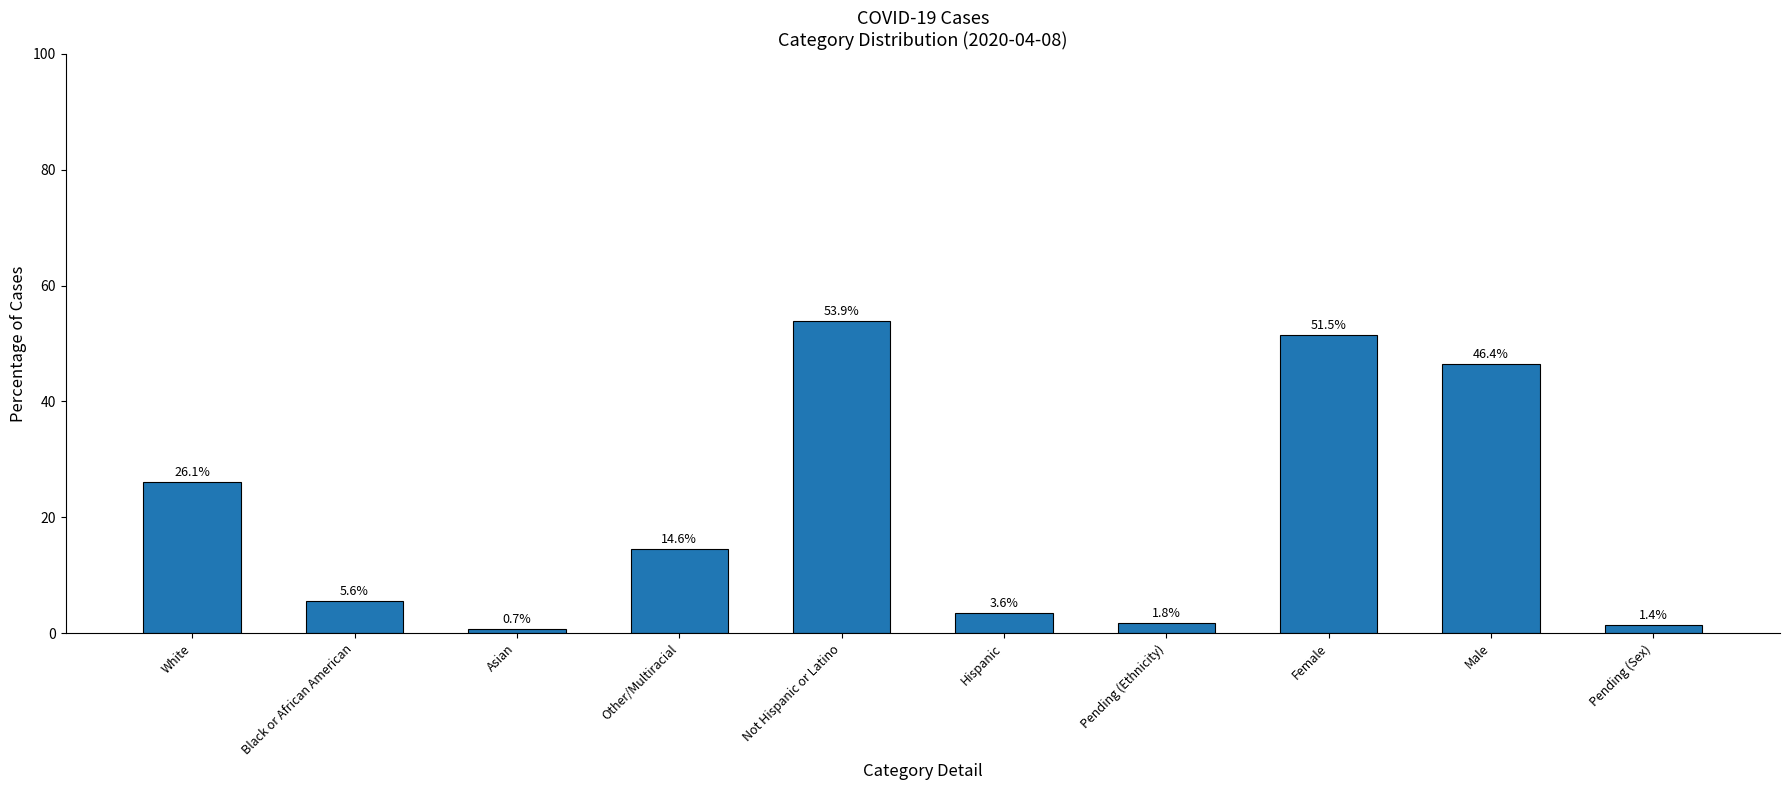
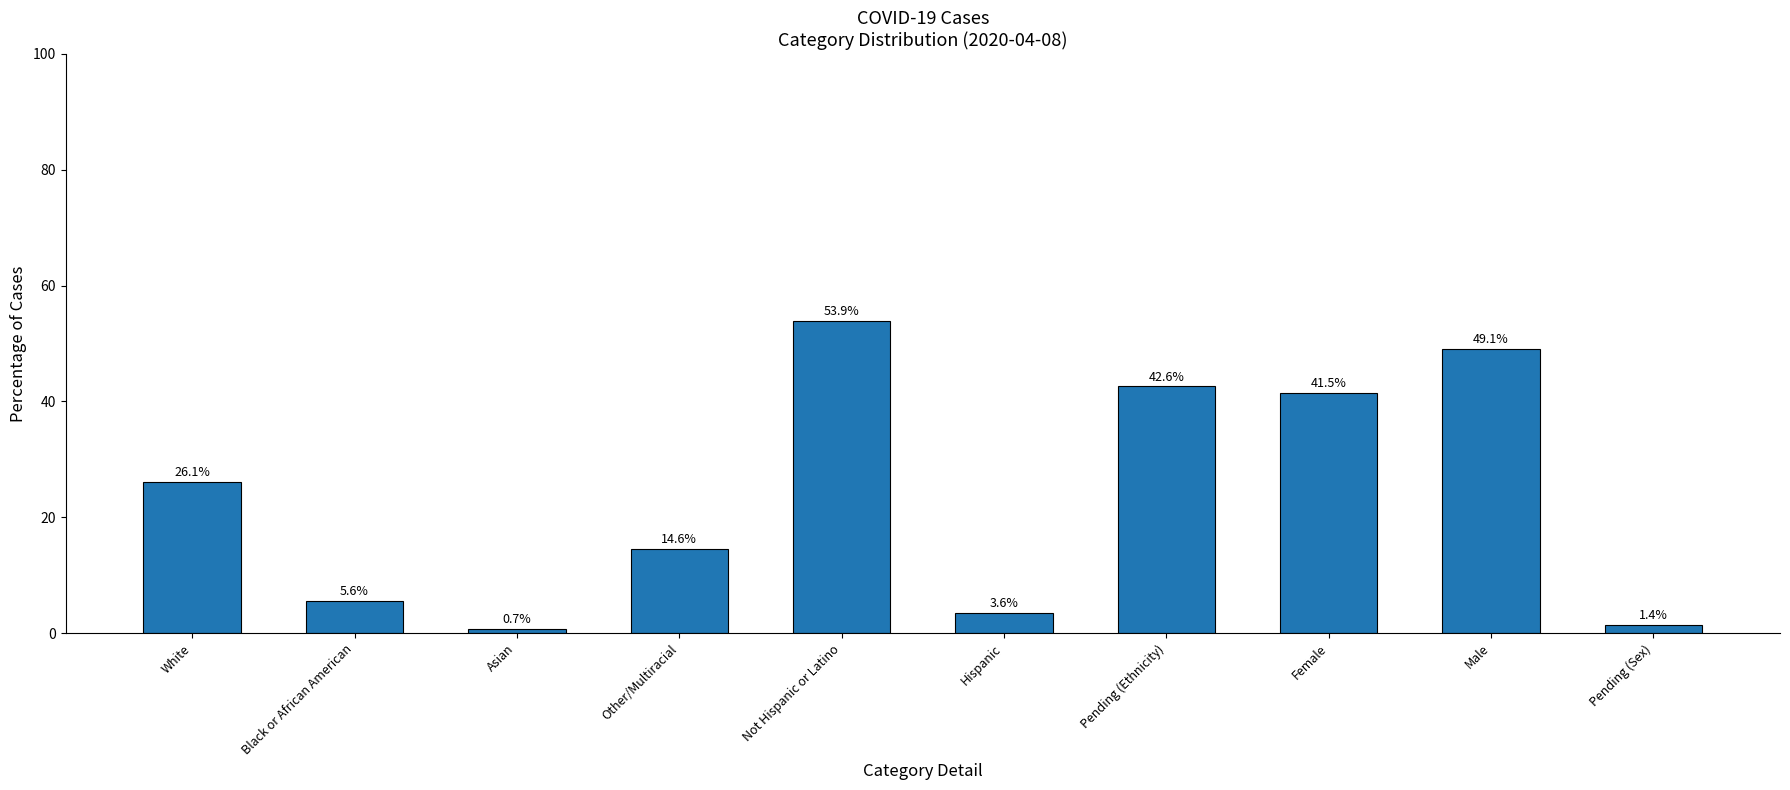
  {
    "White": "26.1%",
    "Black or African American": "5.6%",
    "Asian": "0.7%",
    "Other/Multiracial": "14.6%",
    "Not Hispanic or Latino": "53.9%",
    "Hispanic": "3.6%",
-   "Pending (Ethnicity)": "1.8%",
-   "Female": "51.5%",
-   "Male": "46.4%",
+   "Pending (Ethnicity)": "42.6%",
+   "Female": "41.5%",
+   "Male": "49.1%",
    "Pending (Sex)": "1.4%"
  }
